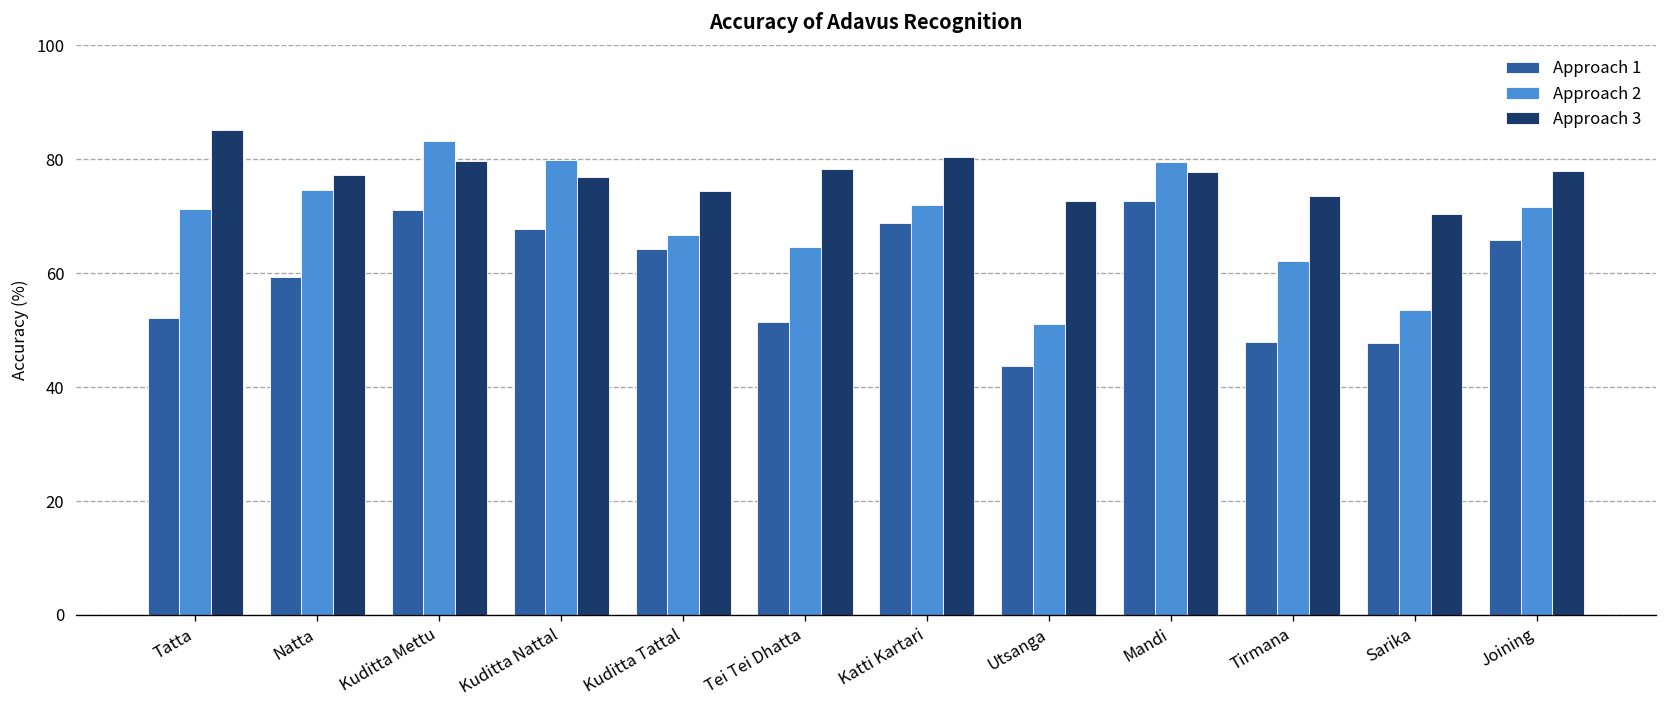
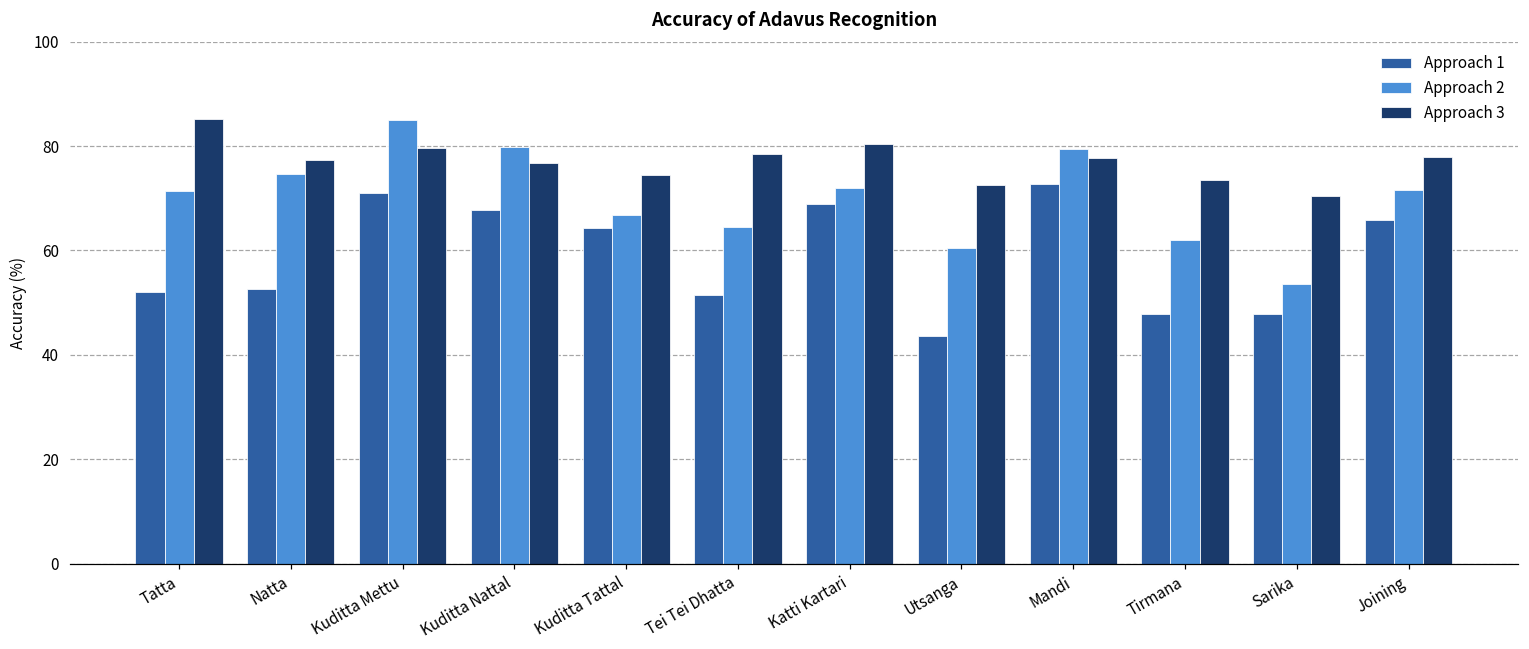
  {
    "Approach 1": {
      "Tatta": 52,
-     "Natta": 59,
+     "Natta": 53,
      "Kuditta Mettu": 71,
      "Kuditta Nattal": 68,
      "Kuditta Tattal": 64,
      "Tei Tei Dhatta": 51,
      "Katti Kartari": 69,
      "Utsanga": 44,
      "Mandi": 73,
      "Tirmana": 48,
      "Sarika": 48,
      "Joining": 66
    },
    "Approach 2": {
      "Tatta": 71,
      "Natta": 75,
-     "Kuditta Mettu": 83,
+     "Kuditta Mettu": 85,
      "Kuditta Nattal": 80,
      "Kuditta Tattal": 67,
      "Tei Tei Dhatta": 65,
      "Katti Kartari": 72,
-     "Utsanga": 51,
+     "Utsanga": 61,
      "Mandi": 79,
      "Tirmana": 62,
      "Sarika": 54,
      "Joining": 72
    },
    "Approach 3": {
      "Tatta": 85,
      "Natta": 77,
      "Kuditta Mettu": 80,
      "Kuditta Nattal": 77,
      "Kuditta Tattal": 74,
      "Tei Tei Dhatta": 78,
      "Katti Kartari": 80,
      "Utsanga": 73,
      "Mandi": 78,
      "Tirmana": 73,
      "Sarika": 70,
      "Joining": 78
    }
  }
